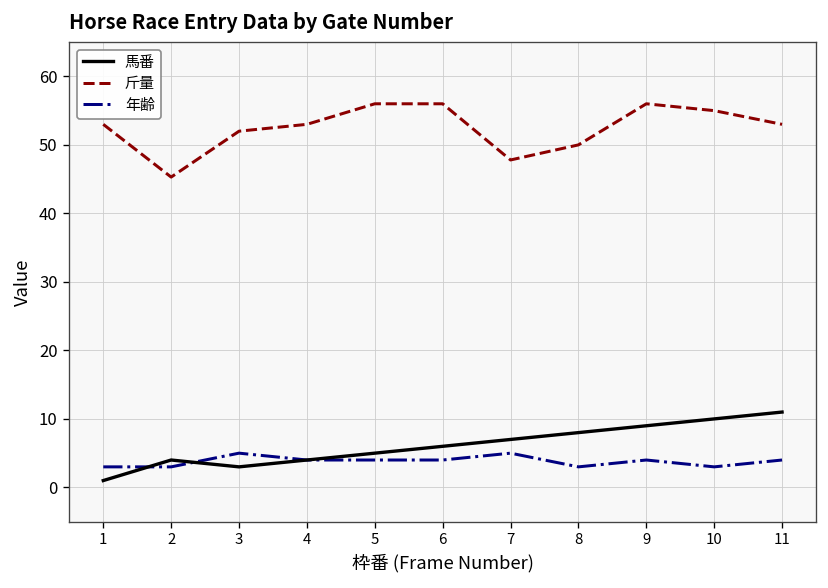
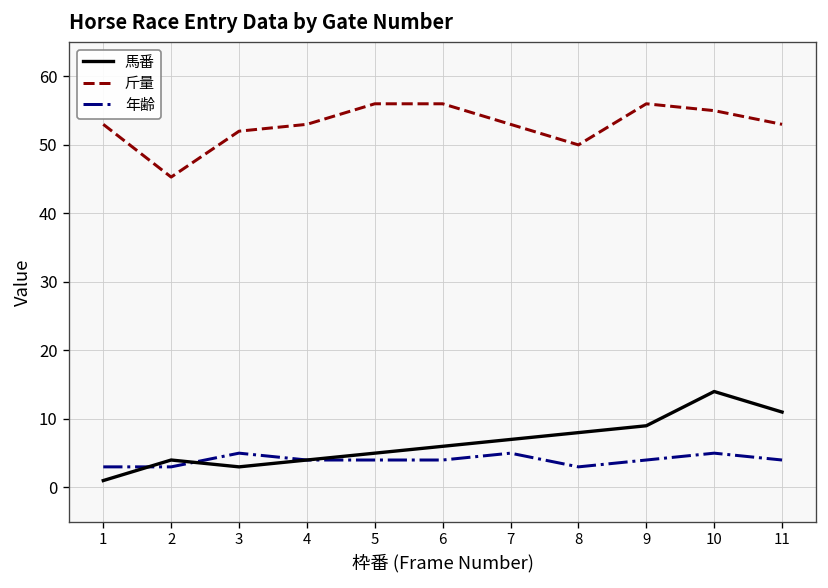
  {
    "馬番": {
      "1": 1,
      "2": 4,
      "3": 3,
      "5": 5,
      "6": 6,
      "7": 7,
      "8": 8,
      "9": 9,
-     "10": 10,
+     "10": 14,
      "11": 11
    },
    "斤量": {
      "1": 53,
      "2": 45,
      "3": 52,
      "4": 53,
      "5": 56,
      "6": 56,
-     "7": 48,
+     "7": 53,
      "8": 50,
      "9": 56,
      "10": 55,
      "11": 53
    },
    "年齢": {
      "1": 3,
      "2": 3,
      "3": 5,
      "5": 4,
      "6": 4,
      "7": 5,
      "8": 3,
      "9": 4,
-     "10": 3,
+     "10": 5,
      "11": 4
    }
  }
